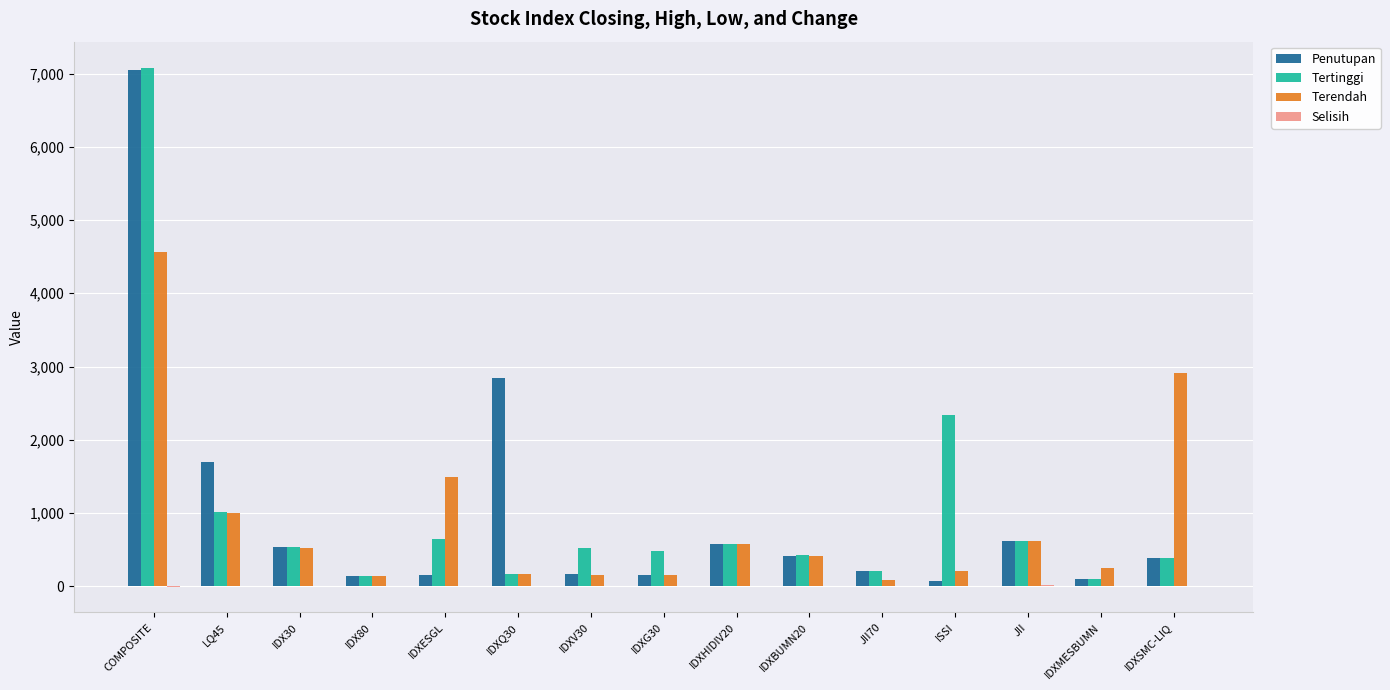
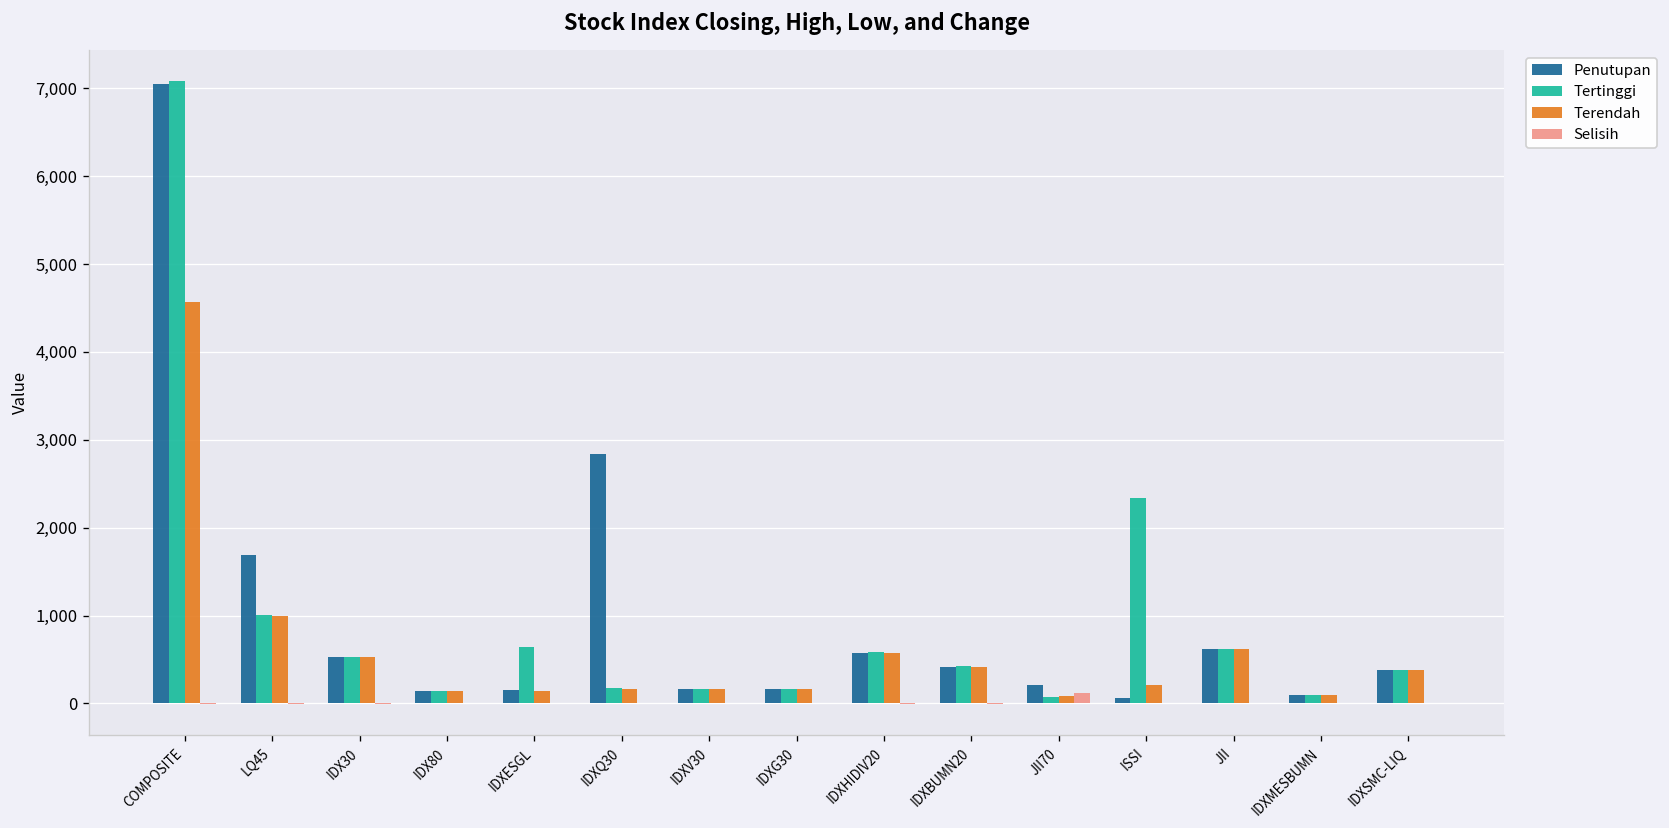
  {
    "Penutupan": {
      "COMPOSITE": "7,000",
      "LQ45": "1,700",
      "IDX30": "500",
      "IDX80": "100",
      "IDXESGL": "100",
      "IDXQ30": "2,800",
      "IDXV30": "200",
      "IDXG30": "200",
      "IDXHIDIV20": "600",
      "IDXBUMN20": "400",
      "JII70": "200",
      "ISSI": "100",
      "JII": "600",
      "IDXMESBUMN": "100",
      "IDXSMC-LIQ": "400"
    },
    "Tertinggi": {
      "COMPOSITE": "7,100",
      "LQ45": "1,000",
      "IDX30": "500",
      "IDX80": "100",
      "IDXESGL": "600",
      "IDXQ30": "200",
-     "IDXV30": "500",
-     "IDXG30": "500",
+     "IDXV30": "200",
+     "IDXG30": "200",
      "IDXHIDIV20": "600",
      "IDXBUMN20": "400",
-     "JII70": "200",
+     "JII70": "100",
      "ISSI": "2,300",
      "JII": "600",
      "IDXMESBUMN": "100",
      "IDXSMC-LIQ": "400"
    },
    "Terendah": {
      "COMPOSITE": "4,600",
      "LQ45": "1,000",
      "IDX30": "500",
      "IDX80": "100",
-     "IDXESGL": "1,500",
+     "IDXESGL": "100",
      "IDXQ30": "200",
      "IDXV30": "200",
      "IDXG30": "200",
      "IDXHIDIV20": "600",
      "IDXBUMN20": "400",
      "JII70": "100",
      "ISSI": "200",
      "JII": "600",
-     "IDXMESBUMN": "300",
-     "IDXSMC-LIQ": "2,900"
+     "IDXMESBUMN": "100",
+     "IDXSMC-LIQ": "400"
    },
    "Selisih": {
-     "JII70": "0"
+     "JII70": "100"
    }
  }
